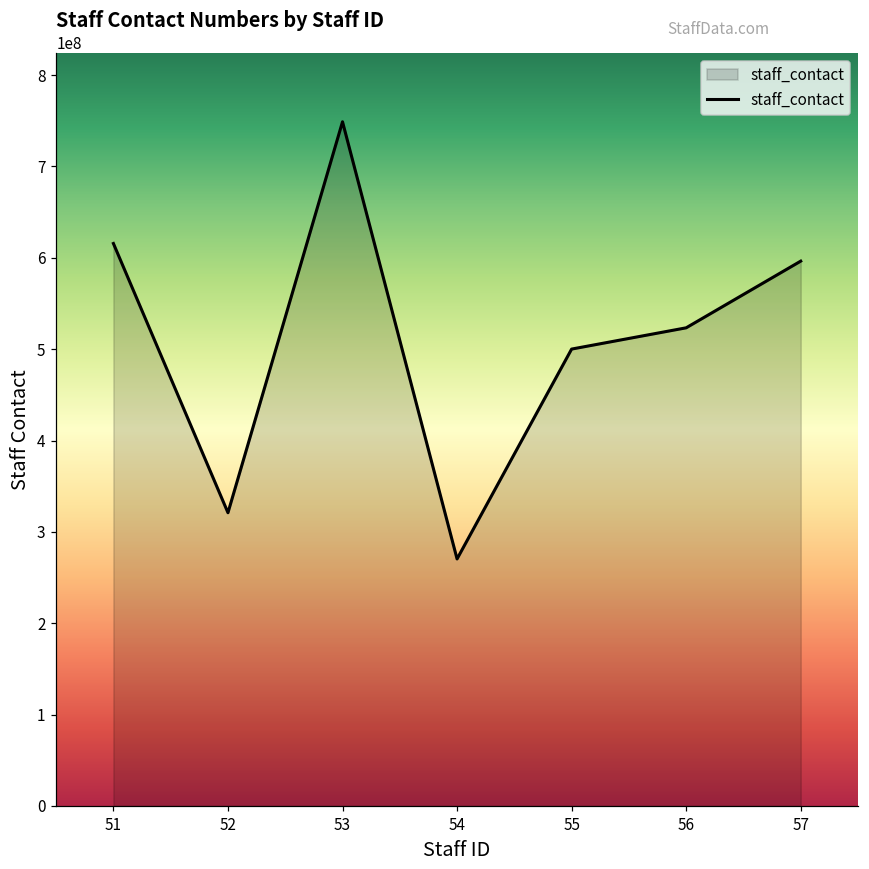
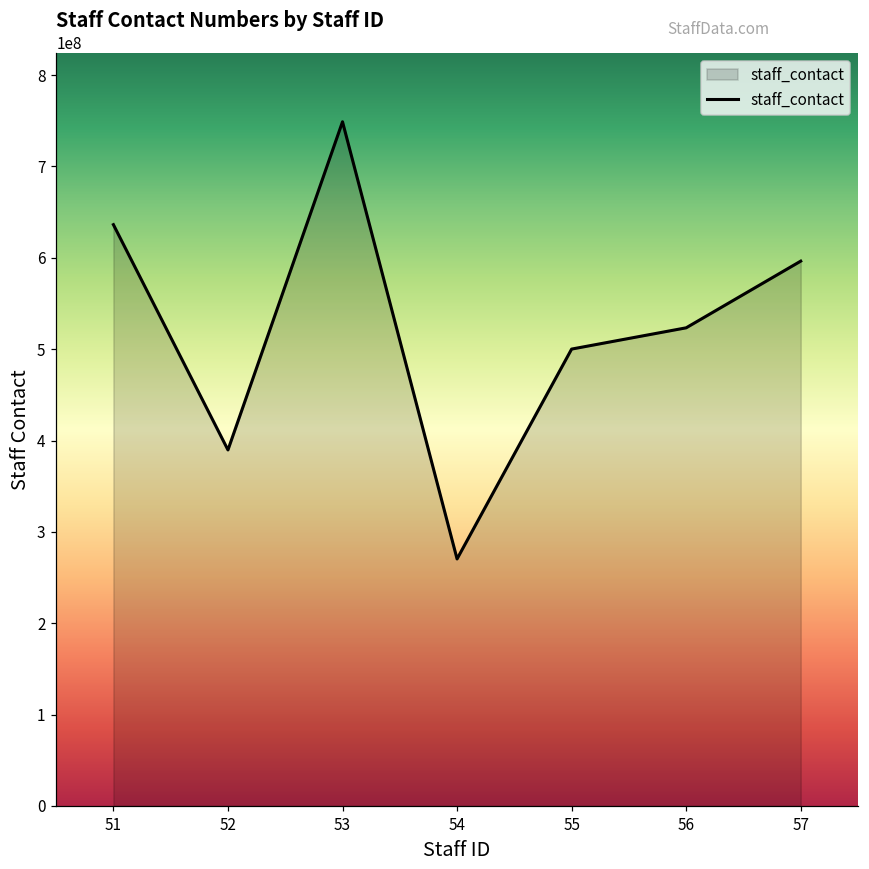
  {
-   "51": 620000000,
-   "52": 320000000,
+   "51": 640000000,
+   "52": 390000000,
    "53": 750000000,
    "54": 270000000,
    "55": 500000000,
    "56": 520000000,
    "57": 600000000
  }
